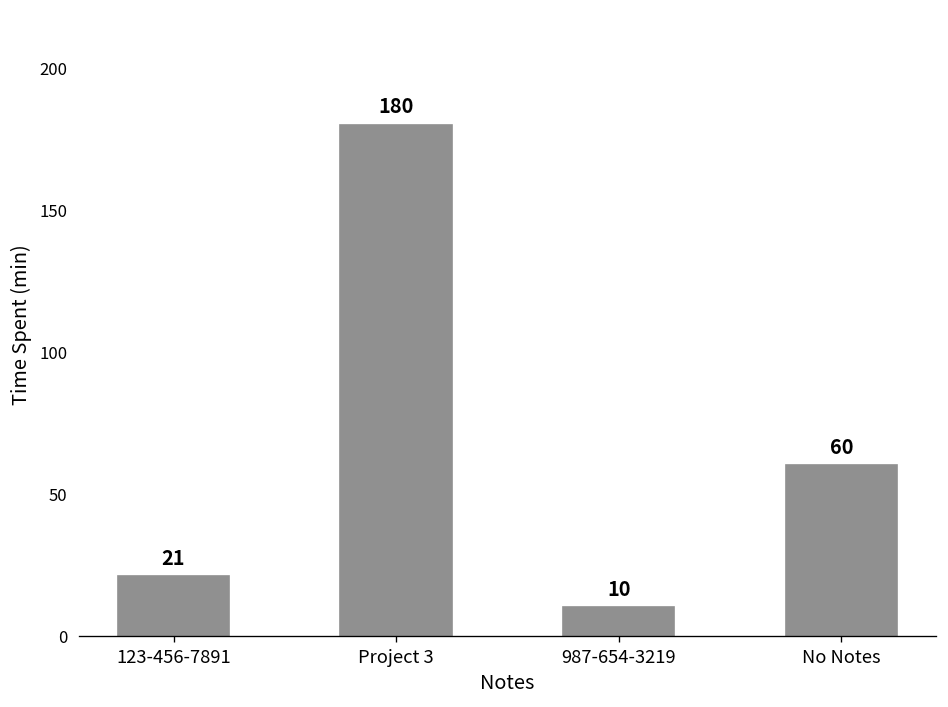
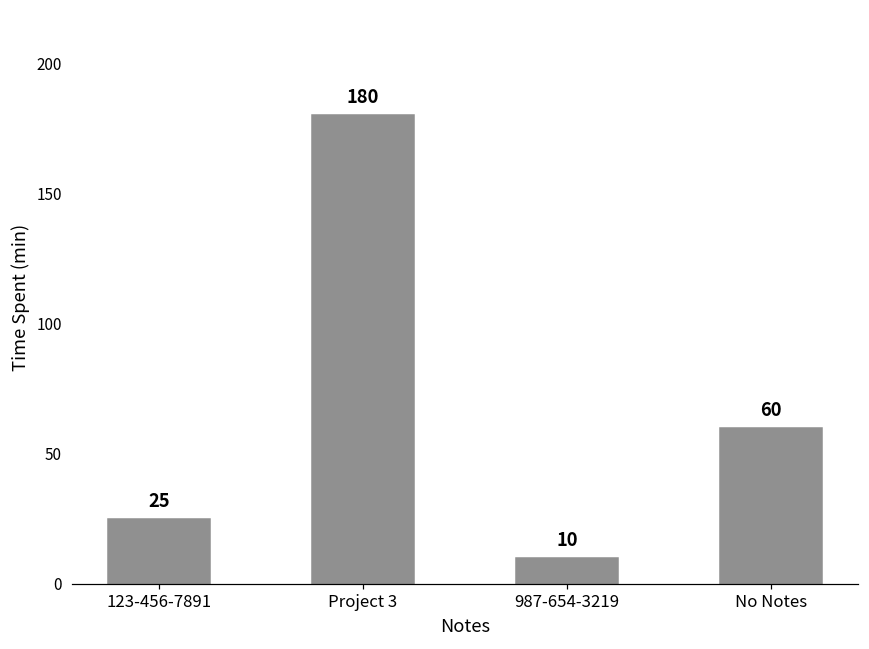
  {
-   "123-456-7891": 21,
+   "123-456-7891": 25,
    "Project 3": 180,
    "987-654-3219": 10,
    "No Notes": 60
  }
